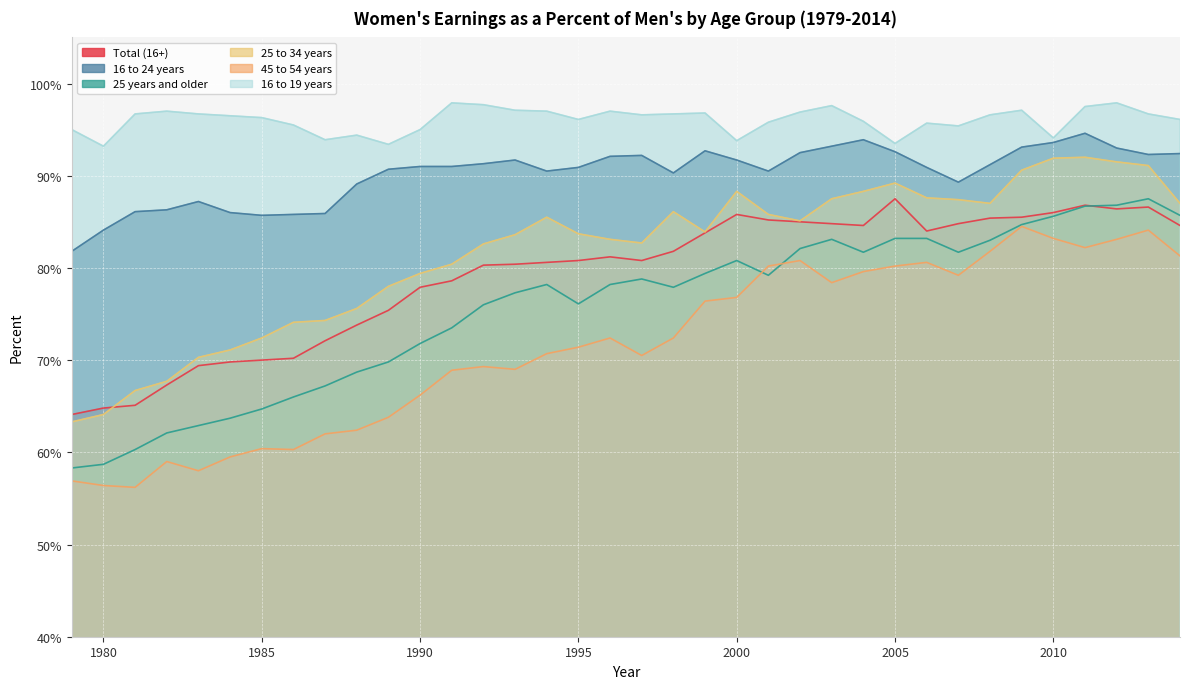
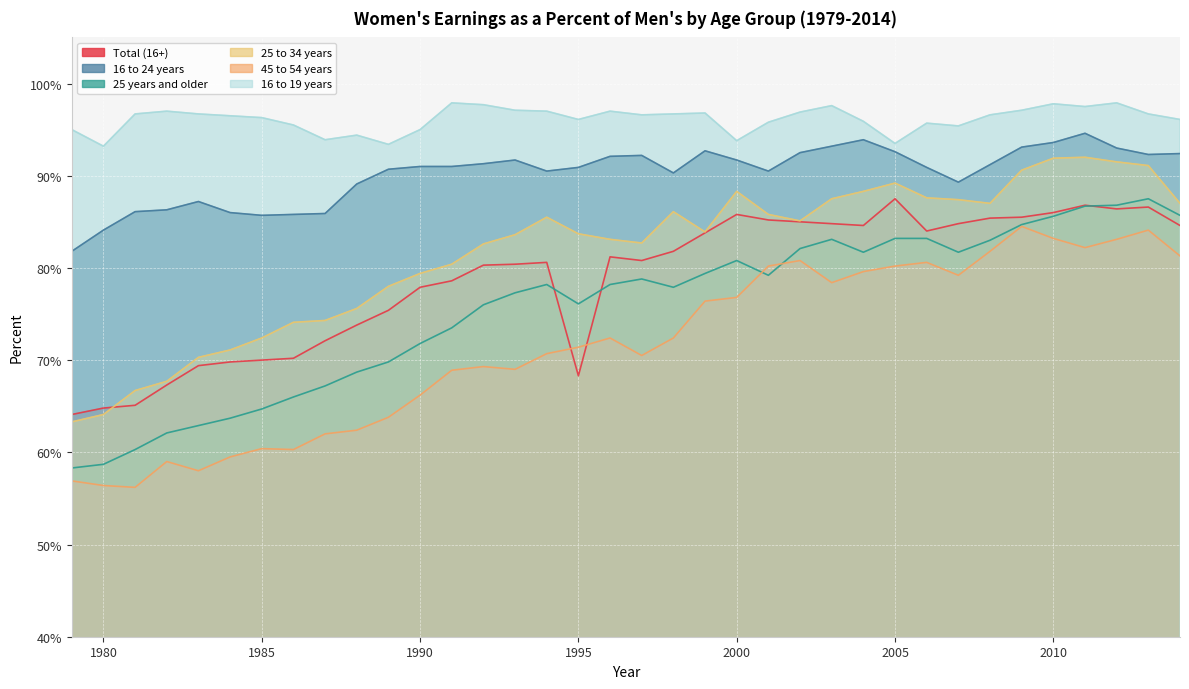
  {
    "Total (16+)": {
      "1980": "65%",
      "1985": "70%",
      "1990": "78%",
-     "1995": "81%",
+     "1995": "68%",
      "2000": "86%",
      "2005": "88%",
      "2010": "86%"
    },
    "16 to 19 years": {
      "1980": "93%",
      "1985": "96%",
      "1990": "95%",
      "1995": "96%",
      "2000": "94%",
      "2005": "94%",
-     "2010": "94%"
+     "2010": "98%"
    }
  }
